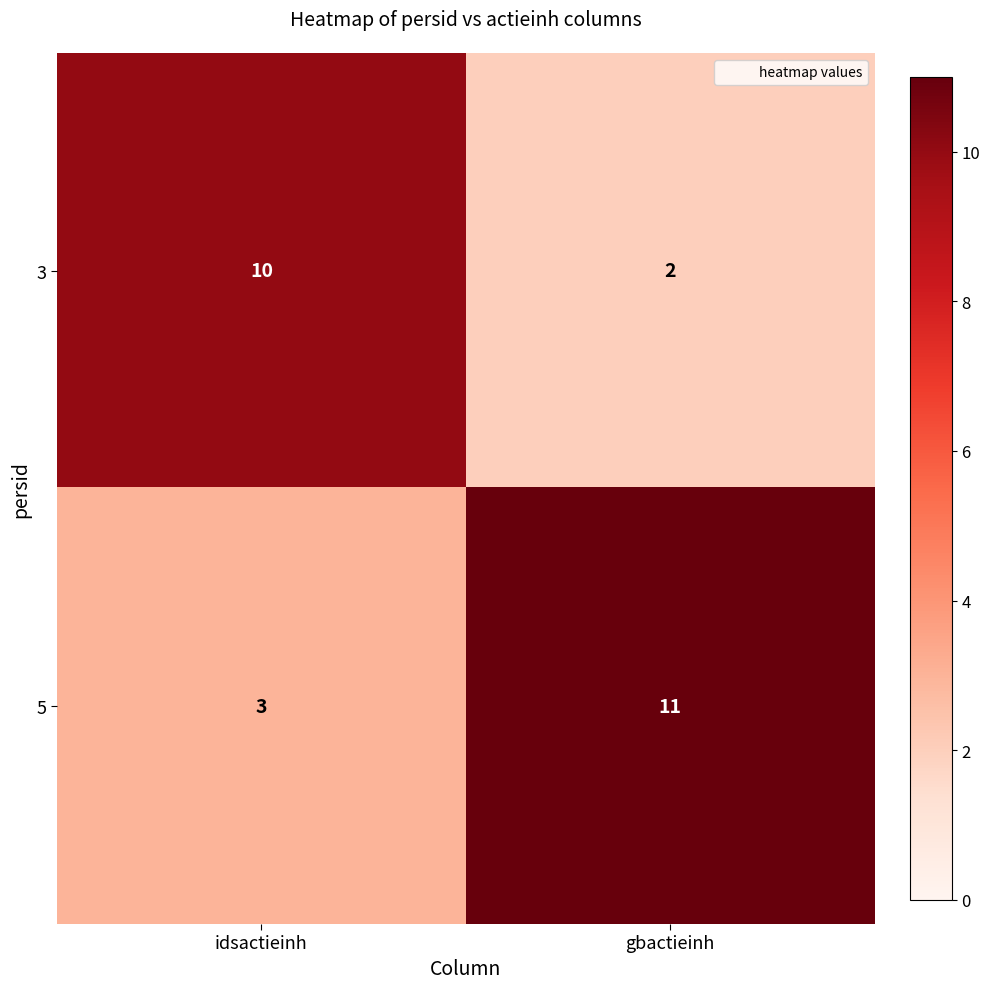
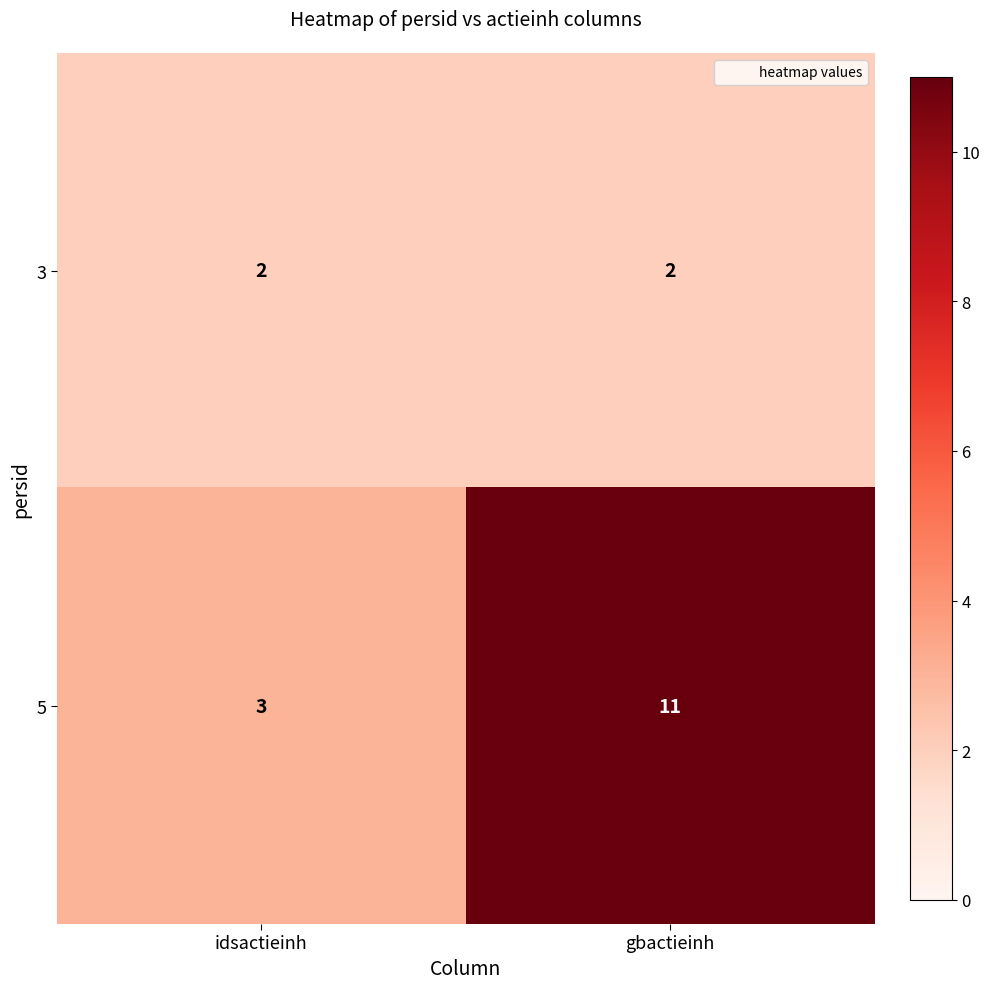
  {
    "3": {
-     "idsactieinh": 10,
+     "idsactieinh": 2,
      "gbactieinh": 2
    },
    "5": {
      "idsactieinh": 3,
      "gbactieinh": 11
    }
  }
